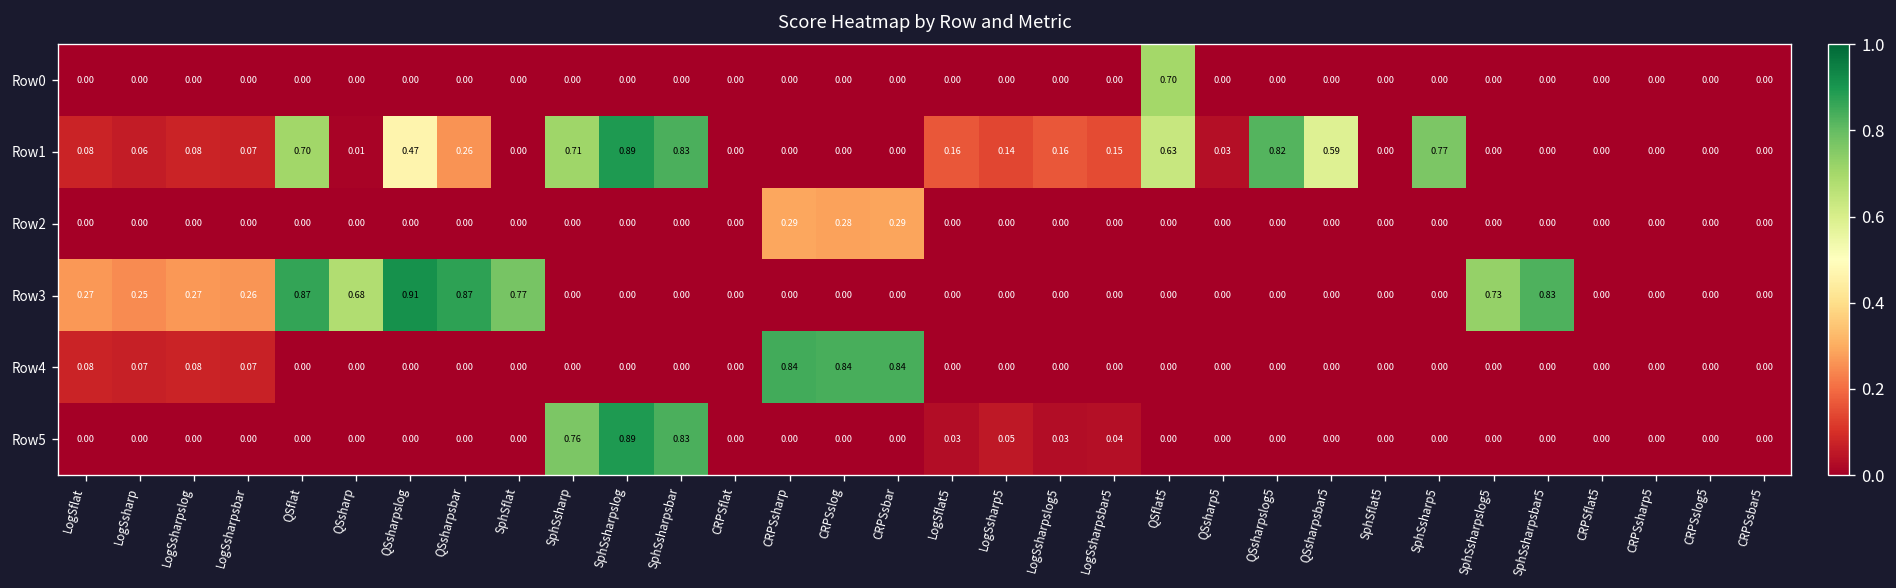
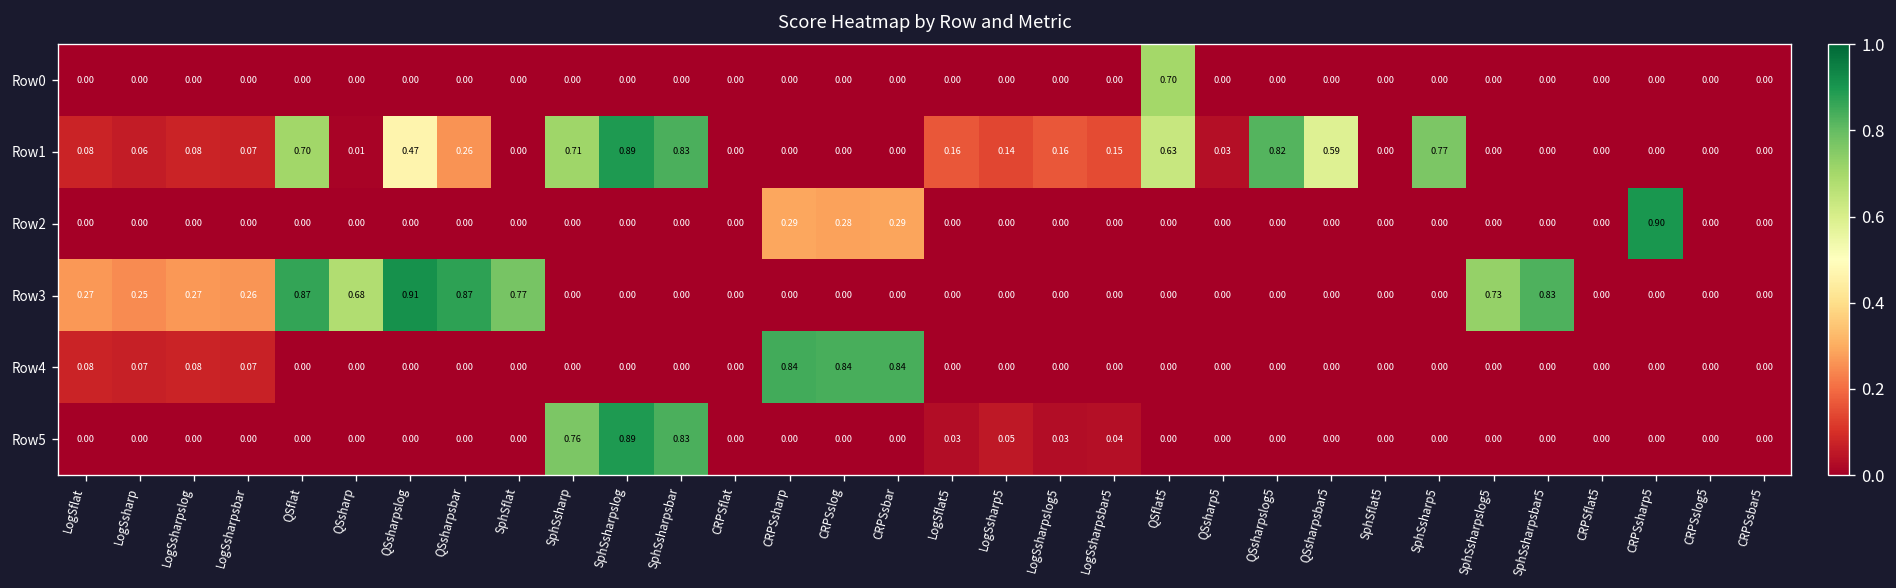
  {
    "Row0": {
      "LogSflat": 0.00,
      "LogSsharp": 0.00,
      "LogSsharpslog": 0.00,
      "LogSsharpsbar": 0.00,
      "QSflat": 0.00,
      "QSsharp": 0.00,
      "QSsharpslog": 0.00,
      "QSsharpsbar": 0.00,
      "SphSflat": 0.00,
      "SphSsharp": 0.00,
      "SphSsharpslog": 0.00,
      "SphSsharpsbar": 0.00,
      "CRPSflat": 0.00,
      "CRPSsharp": 0.00,
      "CRPSslog": 0.00,
      "CRPSsbar": 0.00,
      "LogSflat5": 0.00,
      "LogSsharp5": 0.00,
      "LogSsharpslog5": 0.00,
      "LogSsharpsbar5": 0.00,
      "QSflat5": 0.70,
      "QSsharp5": 0.00,
      "QSsharpslog5": 0.00,
      "QSsharpsbar5": 0.00,
      "SphSflat5": 0.00,
      "SphSsharp5": 0.00,
      "SphSsharpslog5": 0.00,
      "SphSsharpsbar5": 0.00,
      "CRPSflat5": 0.00,
      "CRPSsharp5": 0.00,
      "CRPSslog5": 0.00,
      "CRPSsbar5": 0.00
    },
    "Row1": {
      "LogSflat": 0.08,
      "LogSsharp": 0.06,
      "LogSsharpslog": 0.08,
      "LogSsharpsbar": 0.07,
      "QSflat": 0.70,
      "QSsharp": 0.01,
      "QSsharpslog": 0.47,
      "QSsharpsbar": 0.26,
      "SphSflat": 0.00,
      "SphSsharp": 0.71,
      "SphSsharpslog": 0.89,
      "SphSsharpsbar": 0.83,
      "CRPSflat": 0.00,
      "CRPSsharp": 0.00,
      "CRPSslog": 0.00,
      "CRPSsbar": 0.00,
      "LogSflat5": 0.16,
      "LogSsharp5": 0.14,
      "LogSsharpslog5": 0.16,
      "LogSsharpsbar5": 0.15,
      "QSflat5": 0.63,
      "QSsharp5": 0.03,
      "QSsharpslog5": 0.82,
      "QSsharpsbar5": 0.59,
      "SphSflat5": 0.00,
      "SphSsharp5": 0.77,
      "SphSsharpslog5": 0.00,
      "SphSsharpsbar5": 0.00,
      "CRPSflat5": 0.00,
      "CRPSsharp5": 0.00,
      "CRPSslog5": 0.00,
      "CRPSsbar5": 0.00
    },
    "Row2": {
      "LogSflat": 0.00,
      "LogSsharp": 0.00,
      "LogSsharpslog": 0.00,
      "LogSsharpsbar": 0.00,
      "QSflat": 0.00,
      "QSsharp": 0.00,
      "QSsharpslog": 0.00,
      "QSsharpsbar": 0.00,
      "SphSflat": 0.00,
      "SphSsharp": 0.00,
      "SphSsharpslog": 0.00,
      "SphSsharpsbar": 0.00,
      "CRPSflat": 0.00,
      "CRPSsharp": 0.29,
      "CRPSslog": 0.28,
      "CRPSsbar": 0.29,
      "LogSflat5": 0.00,
      "LogSsharp5": 0.00,
      "LogSsharpslog5": 0.00,
      "LogSsharpsbar5": 0.00,
      "QSflat5": 0.00,
      "QSsharp5": 0.00,
      "QSsharpslog5": 0.00,
      "QSsharpsbar5": 0.00,
      "SphSflat5": 0.00,
      "SphSsharp5": 0.00,
      "SphSsharpslog5": 0.00,
      "SphSsharpsbar5": 0.00,
      "CRPSflat5": 0.00,
-     "CRPSsharp5": 0.00,
+     "CRPSsharp5": 0.90,
      "CRPSslog5": 0.00,
      "CRPSsbar5": 0.00
    },
    "Row3": {
      "LogSflat": 0.27,
      "LogSsharp": 0.25,
      "LogSsharpslog": 0.27,
      "LogSsharpsbar": 0.26,
      "QSflat": 0.87,
      "QSsharp": 0.68,
      "QSsharpslog": 0.91,
      "QSsharpsbar": 0.87,
      "SphSflat": 0.77,
      "SphSsharp": 0.00,
      "SphSsharpslog": 0.00,
      "SphSsharpsbar": 0.00,
      "CRPSflat": 0.00,
      "CRPSsharp": 0.00,
      "CRPSslog": 0.00,
      "CRPSsbar": 0.00,
      "LogSflat5": 0.00,
      "LogSsharp5": 0.00,
      "LogSsharpslog5": 0.00,
      "LogSsharpsbar5": 0.00,
      "QSflat5": 0.00,
      "QSsharp5": 0.00,
      "QSsharpslog5": 0.00,
      "QSsharpsbar5": 0.00,
      "SphSflat5": 0.00,
      "SphSsharp5": 0.00,
      "SphSsharpslog5": 0.73,
      "SphSsharpsbar5": 0.83,
      "CRPSflat5": 0.00,
      "CRPSsharp5": 0.00,
      "CRPSslog5": 0.00,
      "CRPSsbar5": 0.00
    },
    "Row4": {
      "LogSflat": 0.08,
      "LogSsharp": 0.07,
      "LogSsharpslog": 0.08,
      "LogSsharpsbar": 0.07,
      "QSflat": 0.00,
      "QSsharp": 0.00,
      "QSsharpslog": 0.00,
      "QSsharpsbar": 0.00,
      "SphSflat": 0.00,
      "SphSsharp": 0.00,
      "SphSsharpslog": 0.00,
      "SphSsharpsbar": 0.00,
      "CRPSflat": 0.00,
      "CRPSsharp": 0.84,
      "CRPSslog": 0.84,
      "CRPSsbar": 0.84,
      "LogSflat5": 0.00,
      "LogSsharp5": 0.00,
      "LogSsharpslog5": 0.00,
      "LogSsharpsbar5": 0.00,
      "QSflat5": 0.00,
      "QSsharp5": 0.00,
      "QSsharpslog5": 0.00,
      "QSsharpsbar5": 0.00,
      "SphSflat5": 0.00,
      "SphSsharp5": 0.00,
      "SphSsharpslog5": 0.00,
      "SphSsharpsbar5": 0.00,
      "CRPSflat5": 0.00,
      "CRPSsharp5": 0.00,
      "CRPSslog5": 0.00,
      "CRPSsbar5": 0.00
    },
    "Row5": {
      "LogSflat": 0.00,
      "LogSsharp": 0.00,
      "LogSsharpslog": 0.00,
      "LogSsharpsbar": 0.00,
      "QSflat": 0.00,
      "QSsharp": 0.00,
      "QSsharpslog": 0.00,
      "QSsharpsbar": 0.00,
      "SphSflat": 0.00,
      "SphSsharp": 0.76,
      "SphSsharpslog": 0.89,
      "SphSsharpsbar": 0.83,
      "CRPSflat": 0.00,
      "CRPSsharp": 0.00,
      "CRPSslog": 0.00,
      "CRPSsbar": 0.00,
      "LogSflat5": 0.03,
      "LogSsharp5": 0.05,
      "LogSsharpslog5": 0.03,
      "LogSsharpsbar5": 0.04,
      "QSflat5": 0.00,
      "QSsharp5": 0.00,
      "QSsharpslog5": 0.00,
      "QSsharpsbar5": 0.00,
      "SphSflat5": 0.00,
      "SphSsharp5": 0.00,
      "SphSsharpslog5": 0.00,
      "SphSsharpsbar5": 0.00,
      "CRPSflat5": 0.00,
      "CRPSsharp5": 0.00,
      "CRPSslog5": 0.00,
      "CRPSsbar5": 0.00
    }
  }
